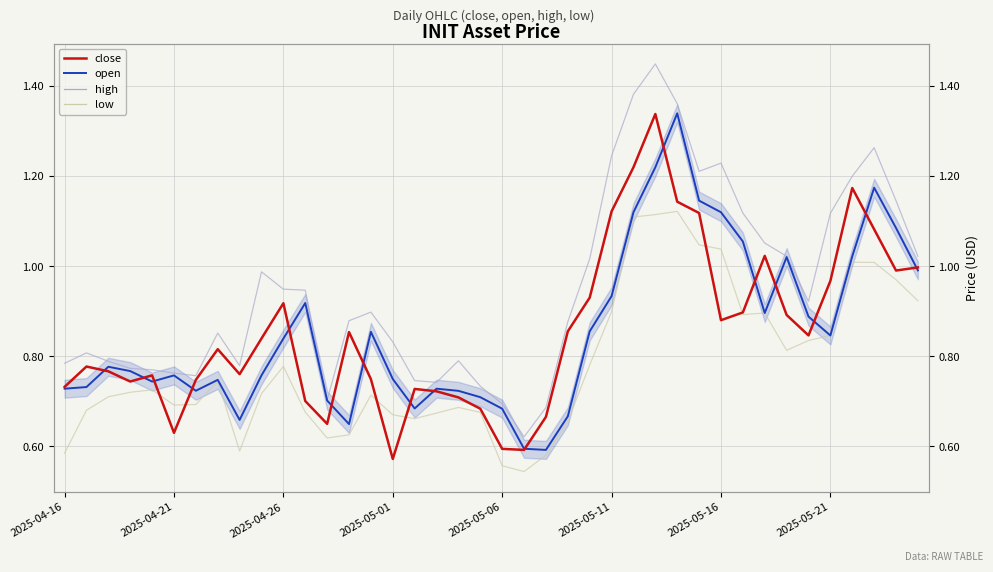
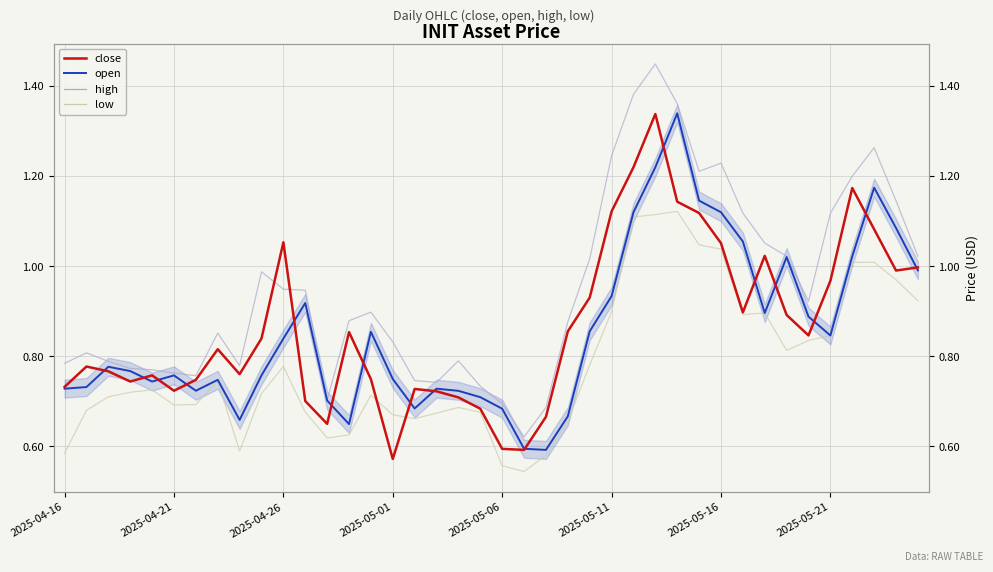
  {
    "close": {
-     "2025-04-21": 0.63,
-     "2025-04-26": 0.92,
+     "2025-04-21": 0.72,
+     "2025-04-26": 1.05,
      "2025-05-01": 0.57,
      "2025-05-06": 0.59,
      "2025-05-11": 1.12,
-     "2025-05-16": 0.88,
+     "2025-05-16": 1.05,
      "2025-05-21": 0.97
    }
  }
